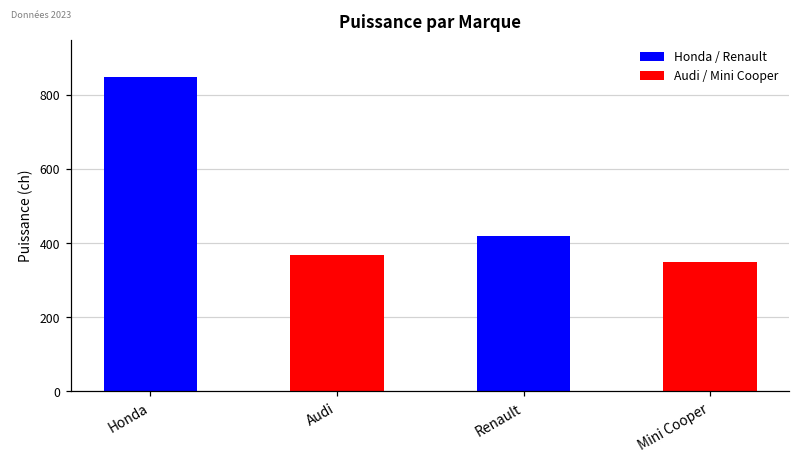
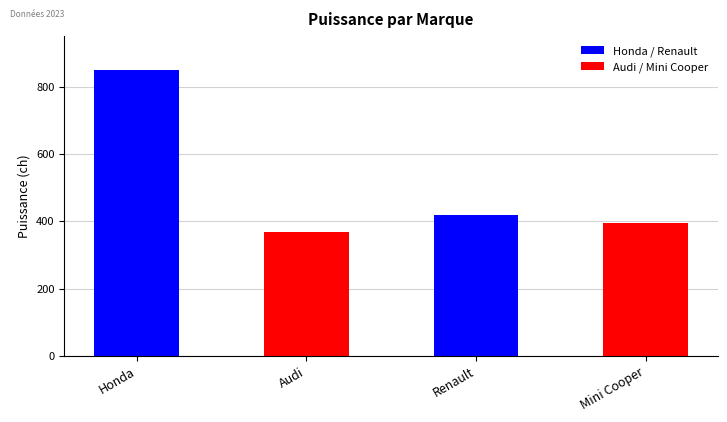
  {
    "Honda": 850,
    "Audi": 370,
    "Renault": 420,
-   "Mini Cooper": 350
+   "Mini Cooper": 400
  }
